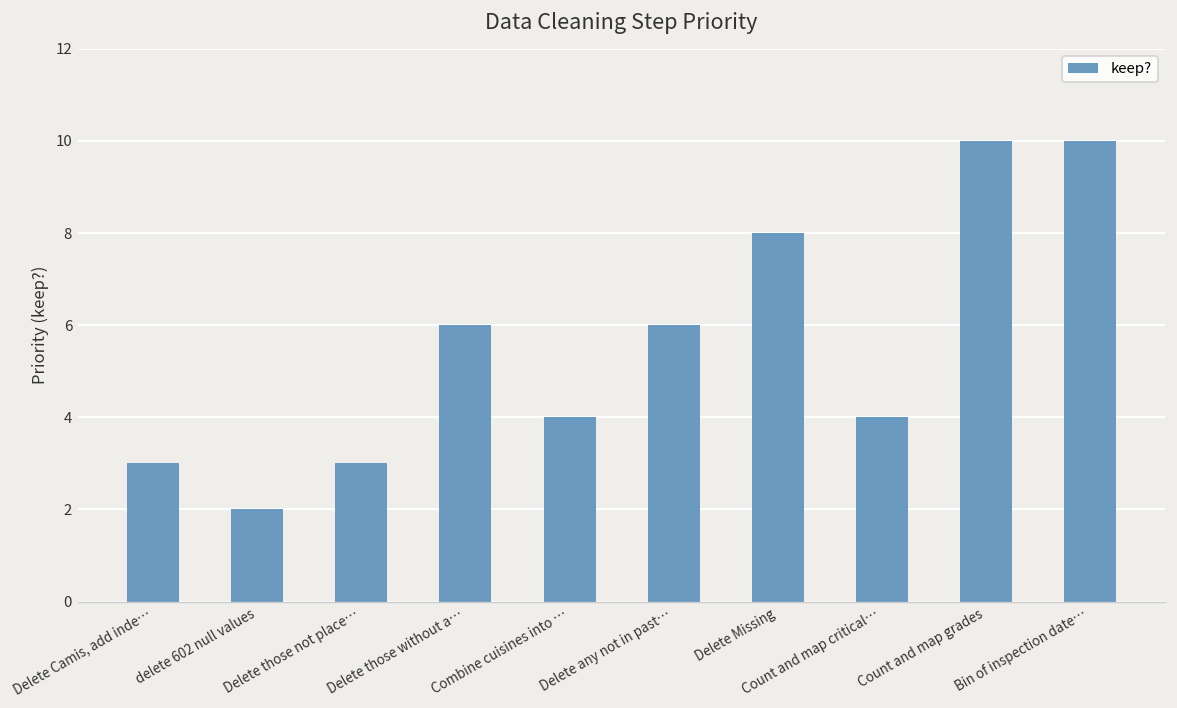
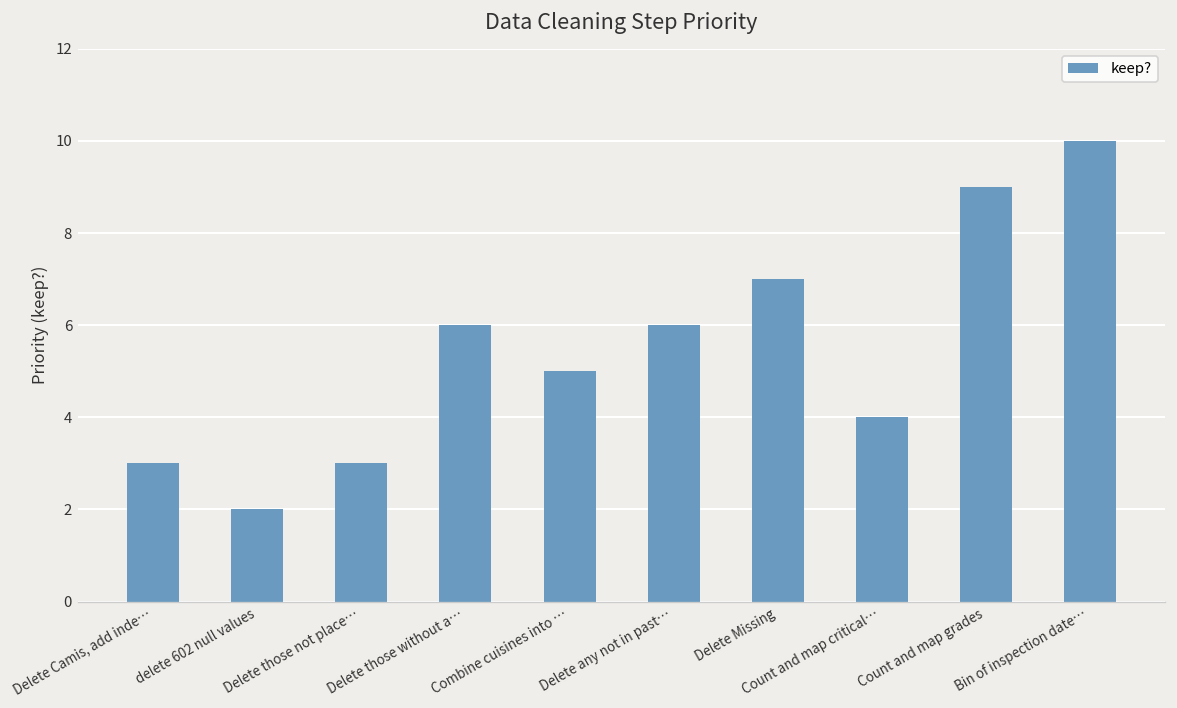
  {
    "Delete Camis, add inde…": 3,
    "delete 602 null values": 2,
    "Delete those not place…": 3,
    "Delete those without a…": 6,
-   "Combine cuisines into …": 4,
+   "Combine cuisines into …": 5,
    "Delete any not in past…": 6,
-   "Delete Missing": 8,
+   "Delete Missing": 7,
    "Count and map critical…": 4,
-   "Count and map grades": 10,
+   "Count and map grades": 9,
    "Bin of inspection date…": 10
  }
